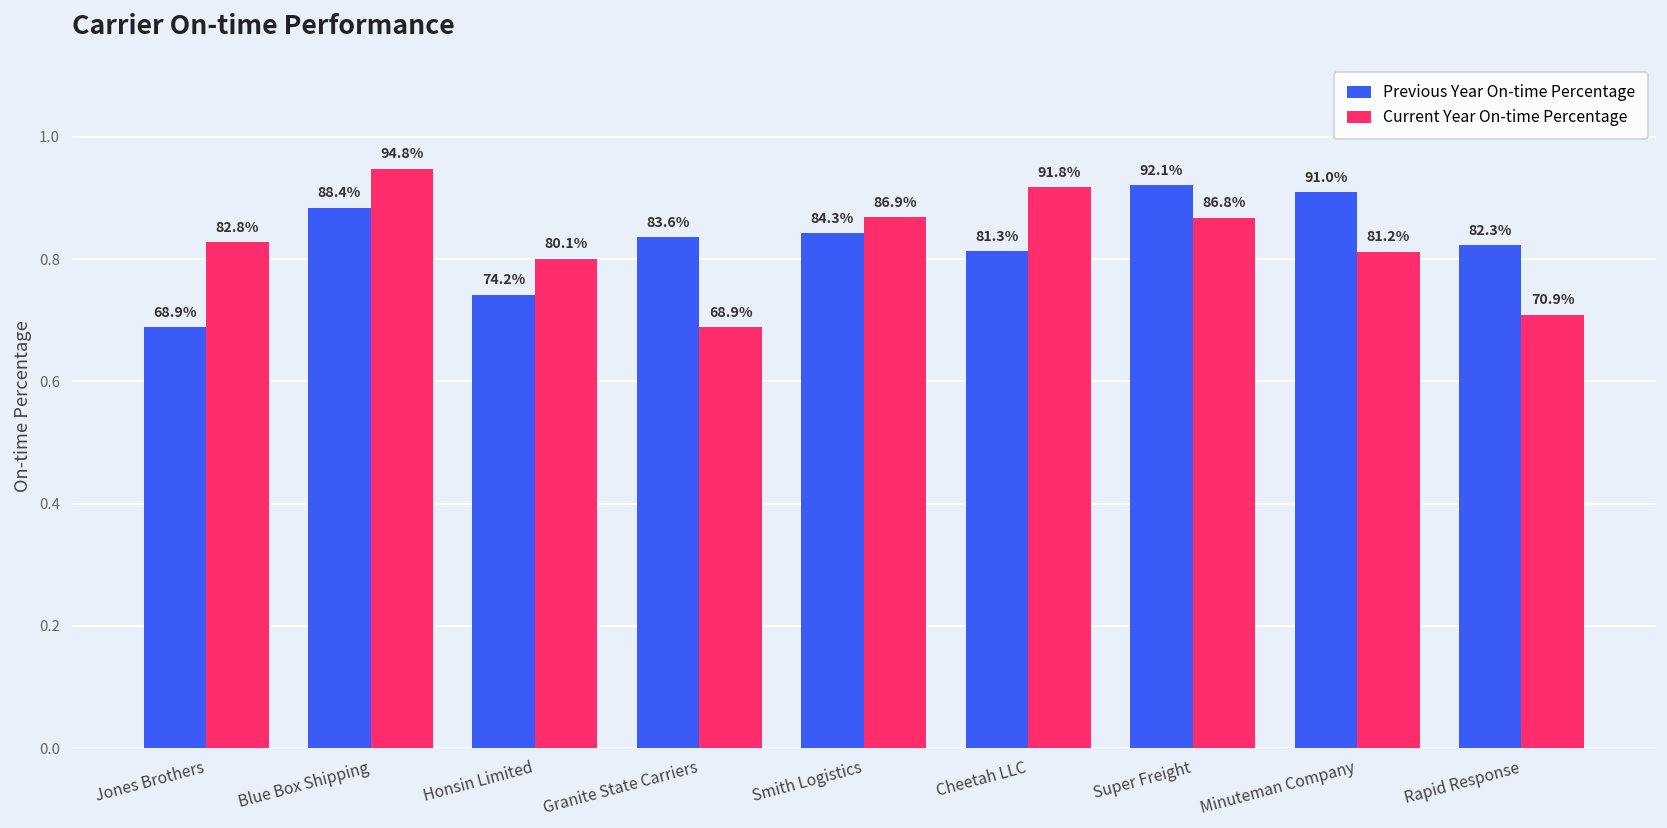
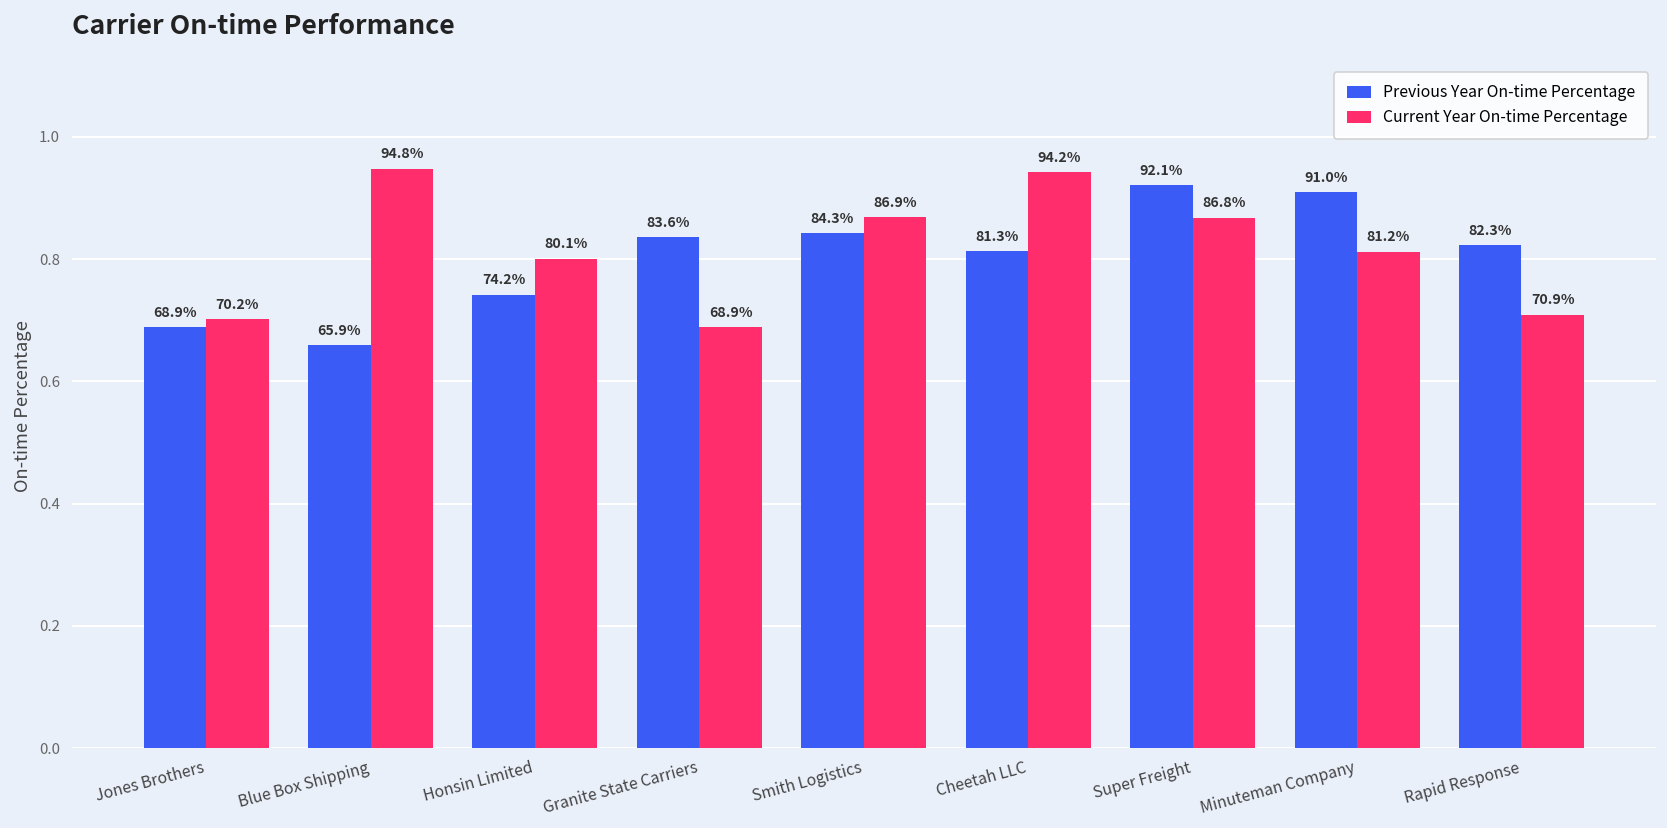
  {
    "Previous Year On-time Percentage": {
      "Jones Brothers": "68.9%",
-     "Blue Box Shipping": "88.4%",
+     "Blue Box Shipping": "65.9%",
      "Honsin Limited": "74.2%",
      "Granite State Carriers": "83.6%",
      "Smith Logistics": "84.3%",
      "Cheetah LLC": "81.3%",
      "Super Freight": "92.1%",
      "Minuteman Company": "91.0%",
      "Rapid Response": "82.3%"
    },
    "Current Year On-time Percentage": {
-     "Jones Brothers": "82.8%",
+     "Jones Brothers": "70.2%",
      "Blue Box Shipping": "94.8%",
      "Honsin Limited": "80.1%",
      "Granite State Carriers": "68.9%",
      "Smith Logistics": "86.9%",
-     "Cheetah LLC": "91.8%",
+     "Cheetah LLC": "94.2%",
      "Super Freight": "86.8%",
      "Minuteman Company": "81.2%",
      "Rapid Response": "70.9%"
    }
  }
